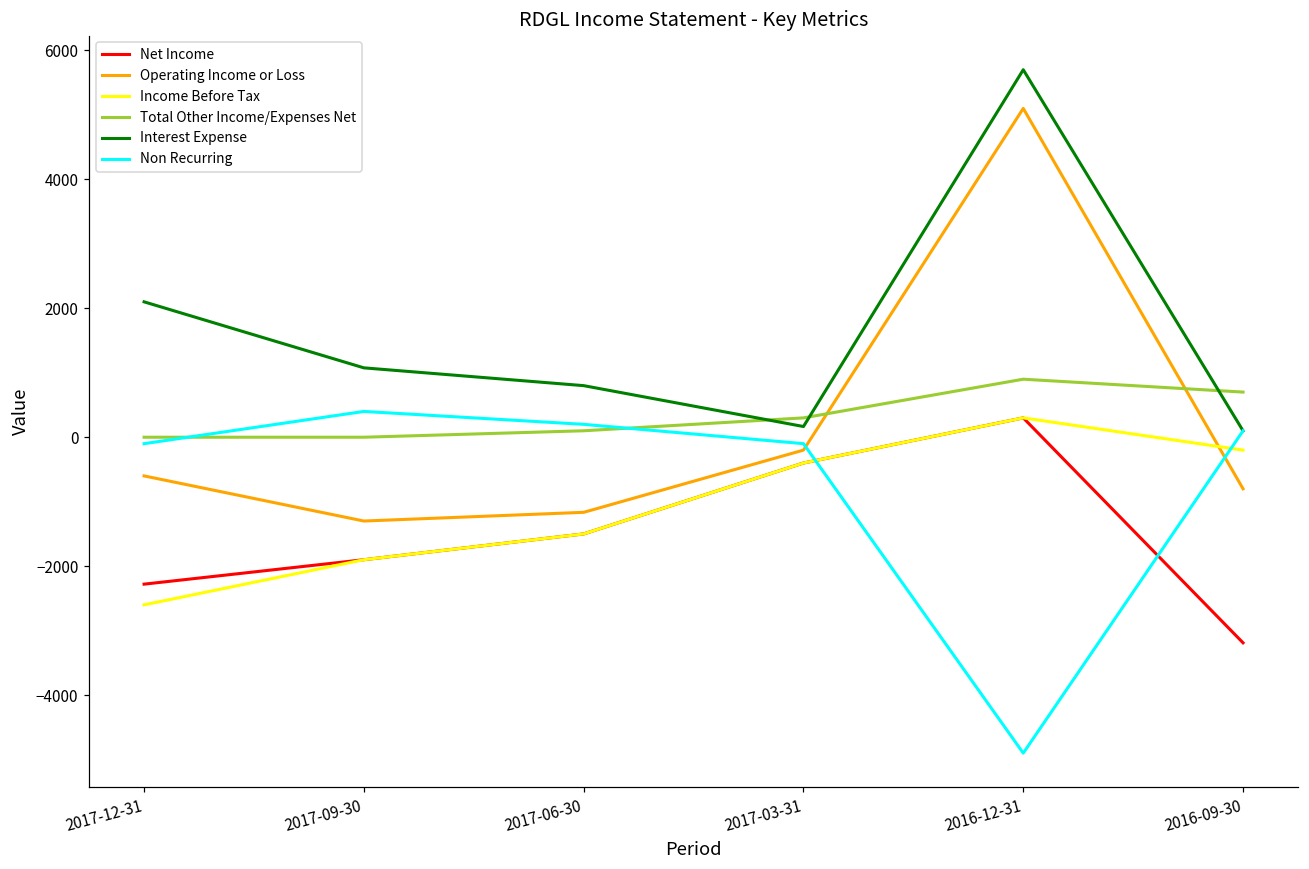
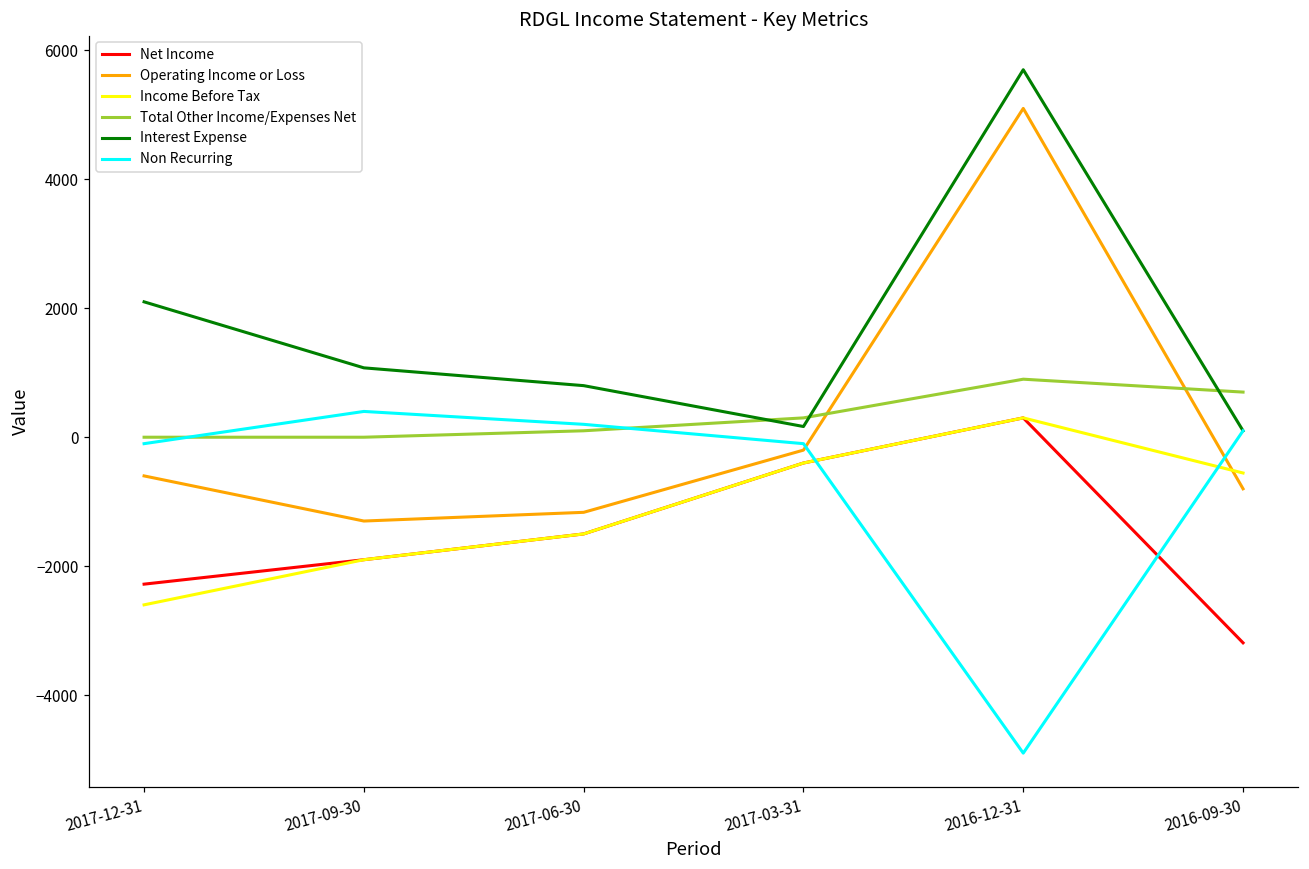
  {
    "Net Income": {
      "2017-12-31": -2300,
      "2016-09-30": -3200
    },
    "Operating Income or Loss": {
      "2017-12-31": -600,
      "2017-09-30": -1300,
      "2017-06-30": -1200,
      "2017-03-31": -200,
      "2016-12-31": 5100,
      "2016-09-30": -800
    },
    "Income Before Tax": {
      "2017-12-31": -2600,
-     "2016-09-30": -200
+     "2016-09-30": -600
    },
    "Total Other Income/Expenses Net": {
      "2017-12-31": 0,
      "2017-09-30": 0,
      "2017-06-30": 100,
      "2017-03-31": 300,
      "2016-12-31": 900,
      "2016-09-30": 700
    },
    "Interest Expense": {
      "2017-12-31": 2100,
      "2017-09-30": 1100,
      "2017-06-30": 800,
      "2017-03-31": 200,
      "2016-12-31": 5700
    },
    "Non Recurring": {
      "2017-12-31": -100,
      "2017-09-30": 400,
      "2017-06-30": 200,
      "2017-03-31": -100,
      "2016-12-31": -4900
    }
  }
